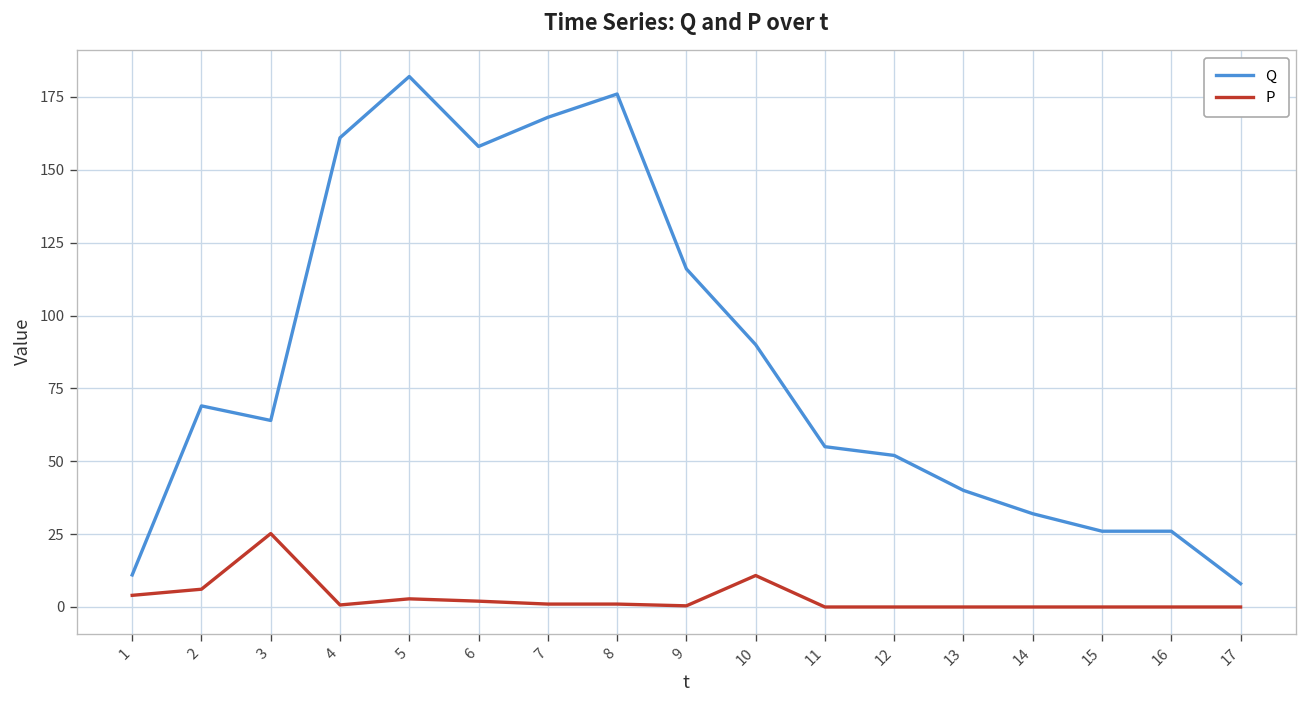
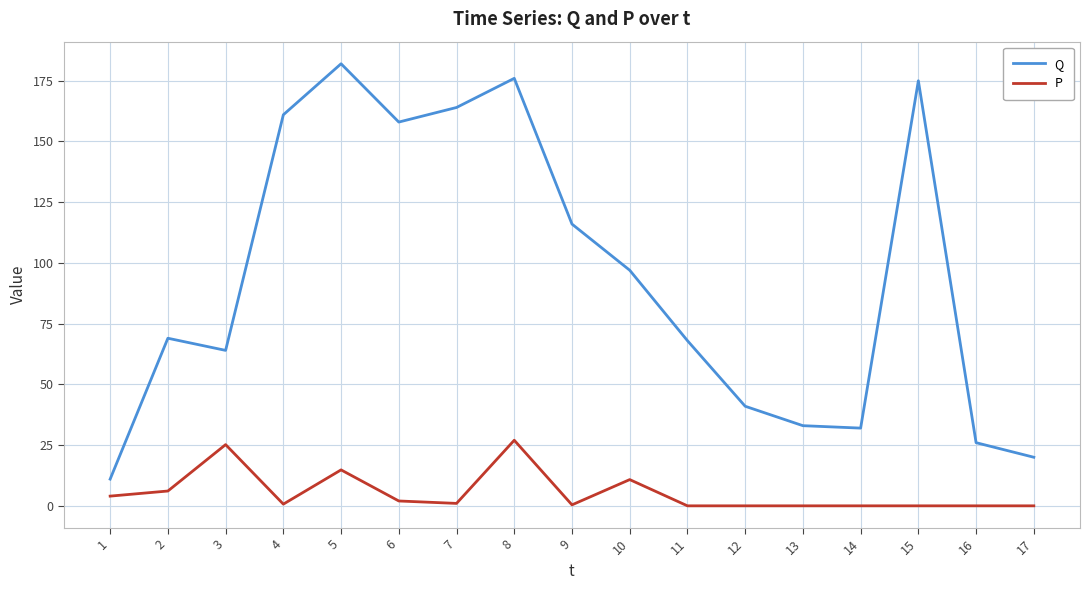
  {
    "Q": {
      "1": 11,
      "2": 69,
      "3": 64,
      "4": 161,
      "5": 182,
      "6": 158,
-     "7": 168,
+     "7": 164,
      "8": 176,
      "9": 116,
-     "10": 90,
-     "11": 55,
-     "12": 52,
-     "13": 40,
+     "10": 97,
+     "11": 68,
+     "12": 41,
+     "13": 33,
      "14": 32,
-     "15": 26,
+     "15": 175,
      "16": 26,
-     "17": 8
+     "17": 20
    },
    "P": {
      "1": 4,
      "2": 6,
      "3": 25,
      "4": 1,
-     "5": 3,
+     "5": 15,
      "6": 2,
      "7": 1,
-     "8": 1,
+     "8": 27,
      "9": 0,
      "10": 11,
      "11": 0,
      "12": 0,
      "13": 0,
      "14": 0,
      "15": 0,
      "16": 0,
      "17": 0
    }
  }
